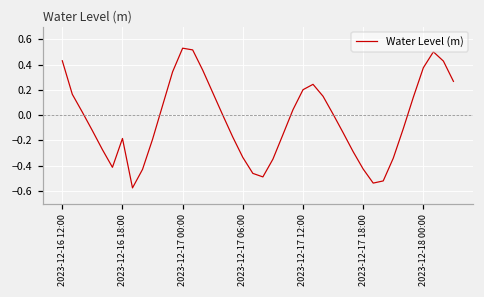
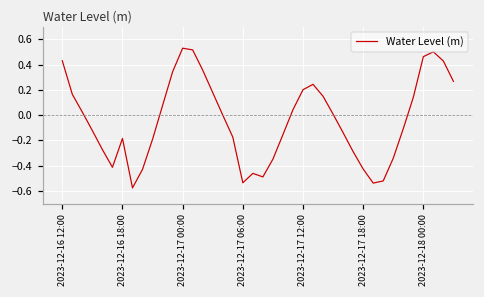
  {
    "2023-12-16 12:00": 0.43,
    "2023-12-16 18:00": -0.18,
    "2023-12-17 00:00": 0.53,
-   "2023-12-17 06:00": -0.33,
+   "2023-12-17 06:00": -0.54,
    "2023-12-17 12:00": 0.20,
    "2023-12-17 18:00": -0.43,
-   "2023-12-18 00:00": 0.38
+   "2023-12-18 00:00": 0.46
  }
